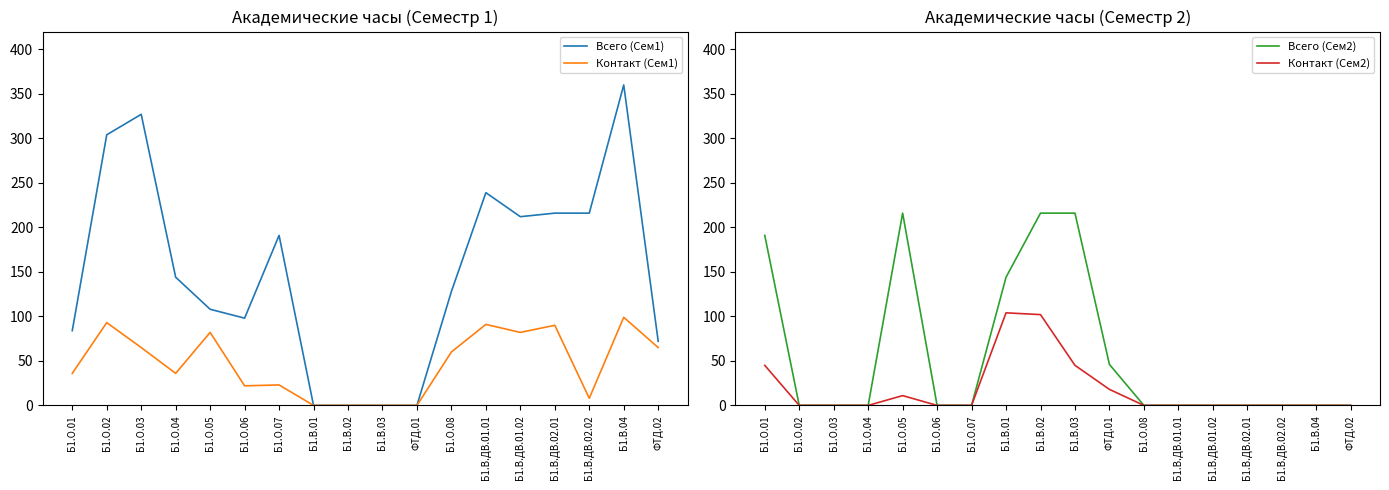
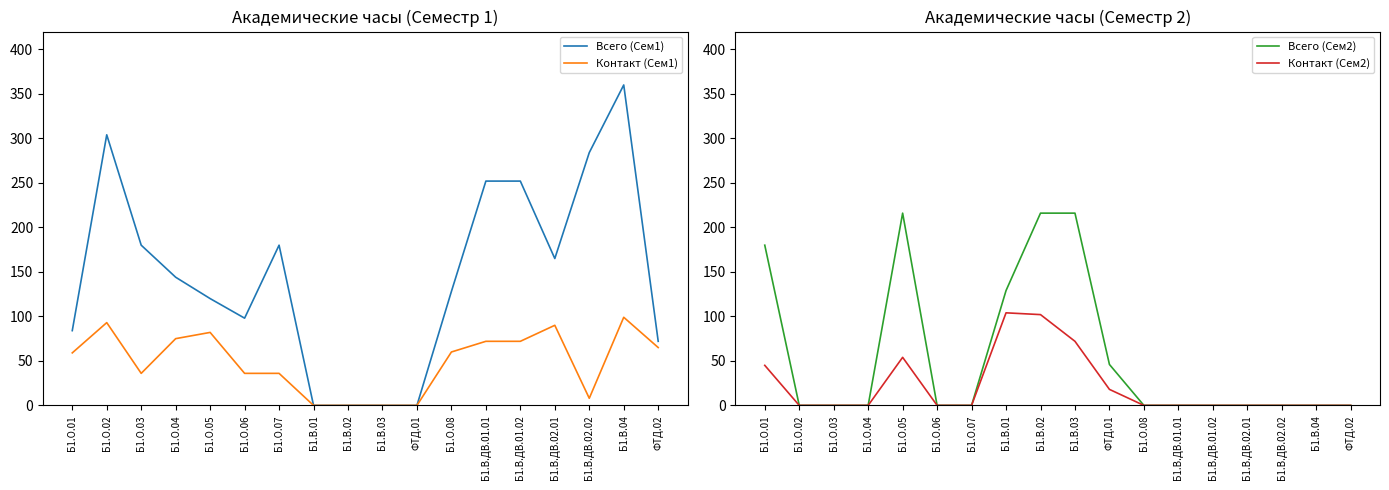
  {
    "Академические часы (Семестр 1)": {
      "Всего (Сем1)": {
        "Б1.О.01": 80,
        "Б1.О.02": 300,
-       "Б1.О.03": 330,
+       "Б1.О.03": 180,
        "Б1.О.04": 140,
-       "Б1.О.05": 110,
+       "Б1.О.05": 120,
        "Б1.О.06": 100,
-       "Б1.О.07": 190,
+       "Б1.О.07": 180,
        "Б1.О.08": 130,
-       "Б1.В.ДВ.01.01": 240,
-       "Б1.В.ДВ.01.02": 210,
-       "Б1.В.ДВ.02.01": 220,
-       "Б1.В.ДВ.02.02": 220,
+       "Б1.В.ДВ.01.01": 250,
+       "Б1.В.ДВ.01.02": 250,
+       "Б1.В.ДВ.02.01": 170,
+       "Б1.В.ДВ.02.02": 280,
        "Б1.В.04": 360,
        "ФТД.02": 70
      },
      "Контакт (Сем1)": {
-       "Б1.О.01": 40,
+       "Б1.О.01": 60,
        "Б1.О.02": 90,
-       "Б1.О.03": 70,
-       "Б1.О.04": 40,
+       "Б1.О.03": 40,
+       "Б1.О.04": 80,
        "Б1.О.05": 80,
-       "Б1.О.06": 20,
-       "Б1.О.07": 20,
+       "Б1.О.06": 40,
+       "Б1.О.07": 40,
        "Б1.О.08": 60,
-       "Б1.В.ДВ.01.01": 90,
-       "Б1.В.ДВ.01.02": 80,
+       "Б1.В.ДВ.01.01": 70,
+       "Б1.В.ДВ.01.02": 70,
        "Б1.В.ДВ.02.01": 90,
        "Б1.В.ДВ.02.02": 10,
        "Б1.В.04": 100,
        "ФТД.02": 70
      }
    },
    "Академические часы (Семестр 2)": {
      "Всего (Сем2)": {
-       "Б1.О.01": 190,
+       "Б1.О.01": 180,
        "Б1.О.05": 220,
-       "Б1.В.01": 140,
+       "Б1.В.01": 130,
        "Б1.В.02": 220,
        "Б1.В.03": 220,
        "ФТД.01": 50
      },
      "Контакт (Сем2)": {
        "Б1.О.01": 50,
-       "Б1.О.05": 10,
+       "Б1.О.05": 50,
        "Б1.В.01": 100,
        "Б1.В.02": 100,
-       "Б1.В.03": 50,
+       "Б1.В.03": 70,
        "ФТД.01": 20
      }
    }
  }
